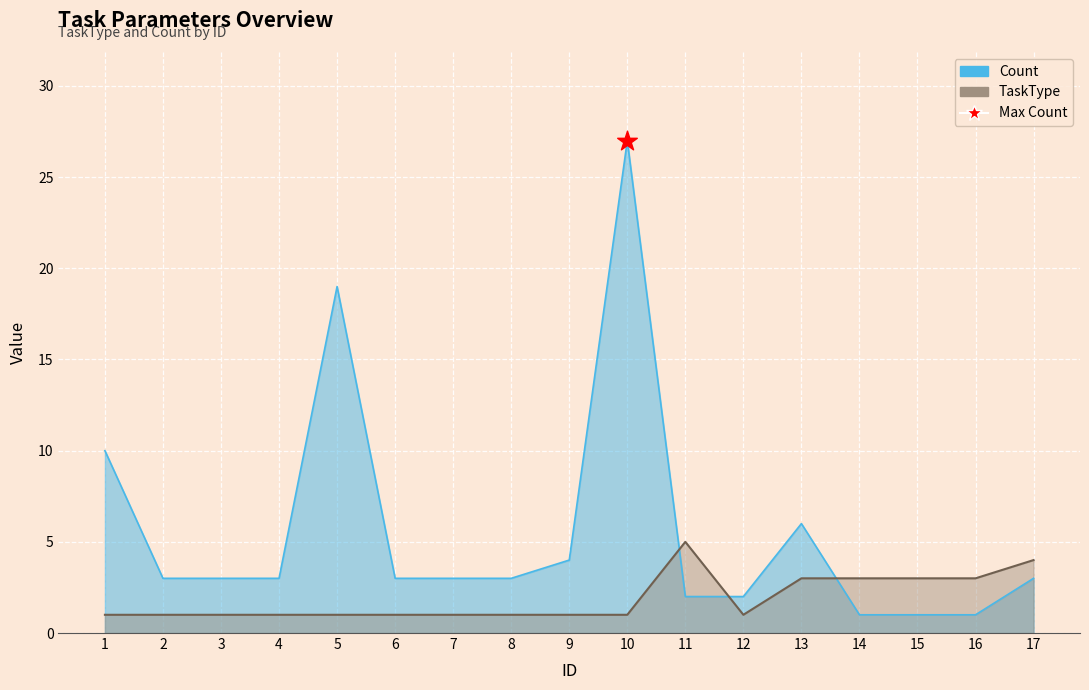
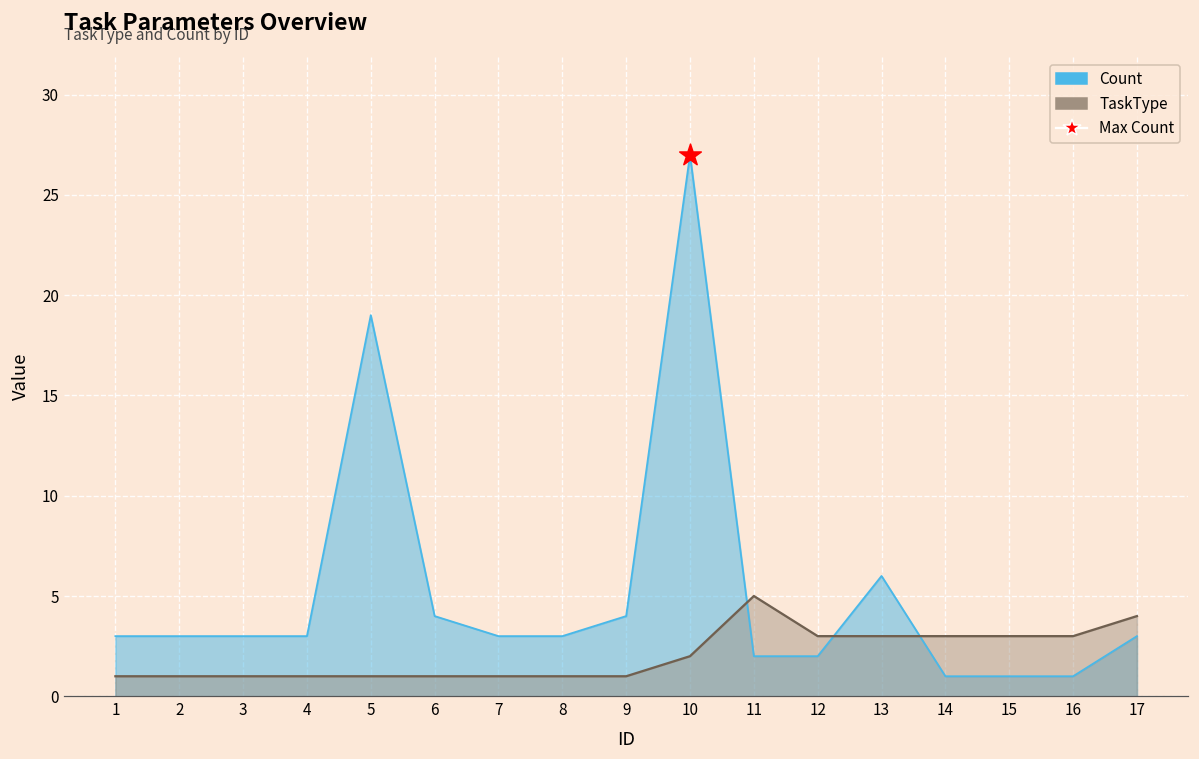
  {
    "Count": {
-     "1": 10,
+     "1": 3,
      "2": 3,
      "3": 3,
      "4": 3,
      "5": 19,
-     "6": 3,
+     "6": 4,
      "7": 3,
      "8": 3,
      "9": 4,
      "11": 2,
      "12": 2,
      "13": 6,
      "14": 1,
      "15": 1,
      "16": 1,
      "17": 3
    },
    "TaskType": {
      "1": 1,
      "2": 1,
      "3": 1,
      "4": 1,
      "5": 1,
      "6": 1,
      "7": 1,
      "8": 1,
      "9": 1,
-     "10": 1,
+     "10": 2,
      "11": 5,
-     "12": 1,
+     "12": 3,
      "13": 3,
      "14": 3,
      "15": 3,
      "16": 3,
      "17": 4
    }
  }
